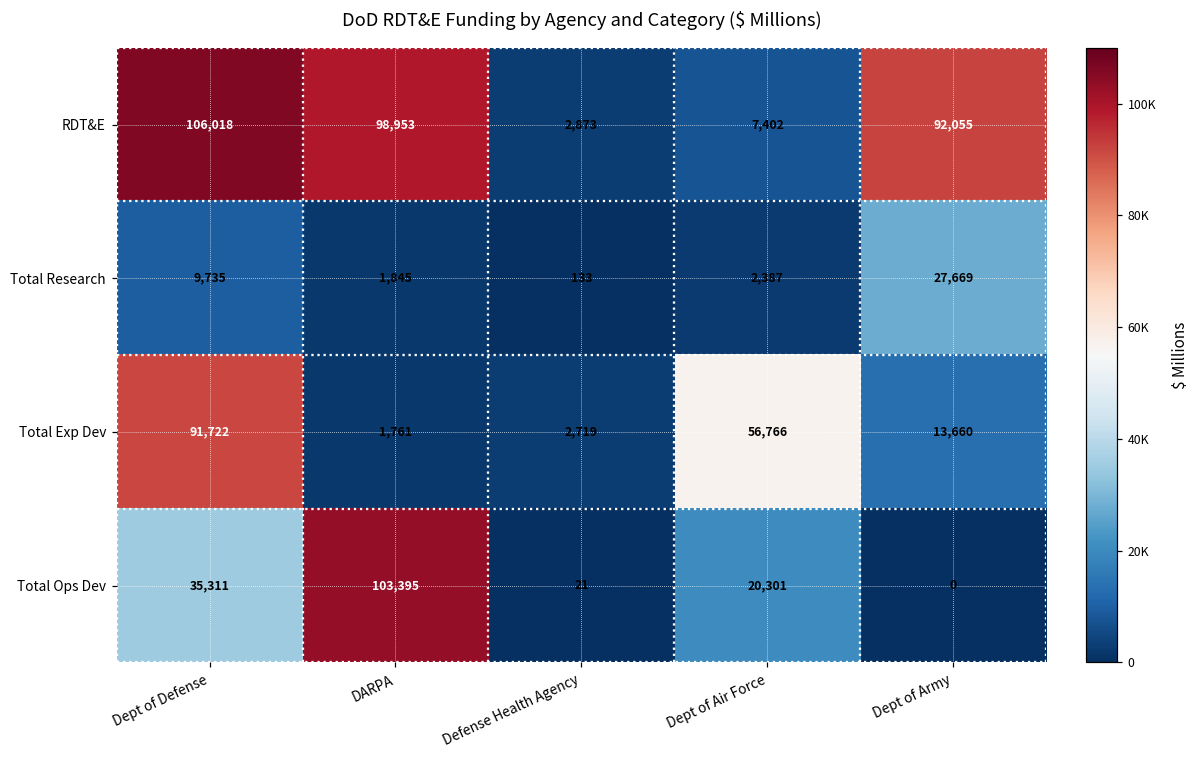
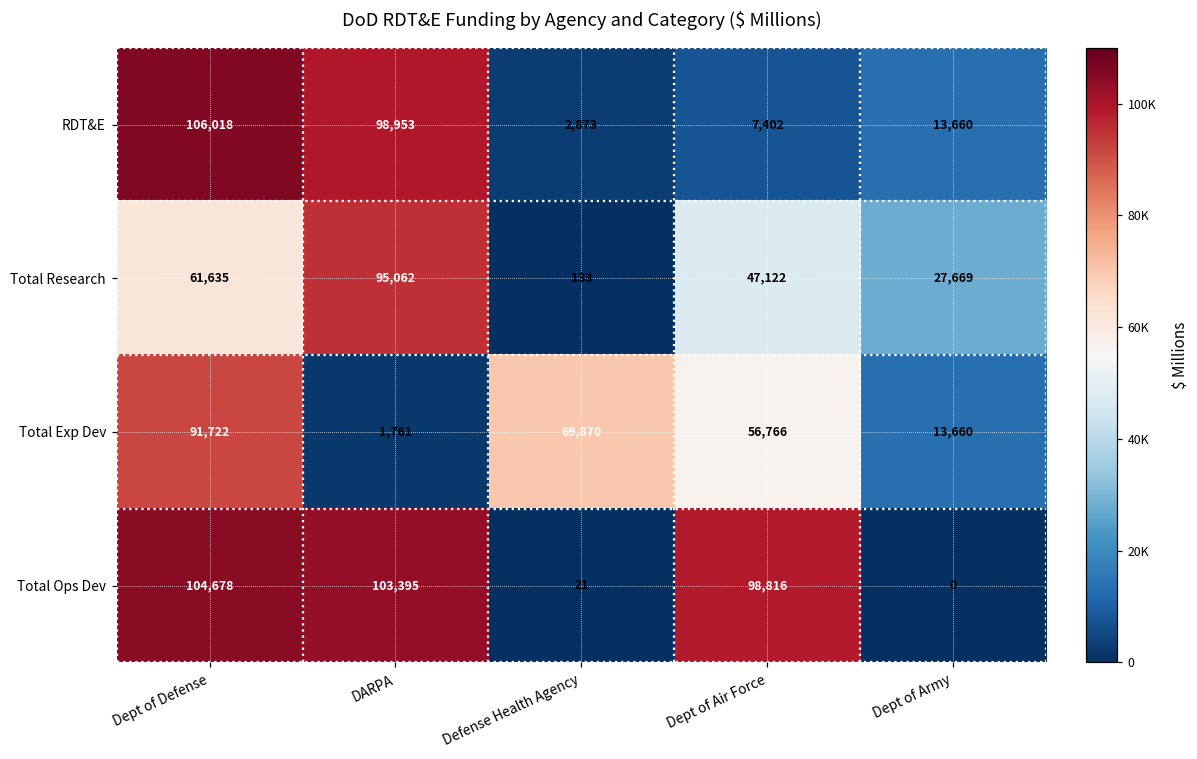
  {
    "RDT&E": {
      "Dept of Defense": "106,018",
      "DARPA": "98,953",
      "Defense Health Agency": "2,873",
      "Dept of Air Force": "7,402",
-     "Dept of Army": "92,055"
+     "Dept of Army": "13,660"
    },
    "Total Research": {
-     "Dept of Defense": "9,735",
-     "DARPA": "1,845",
+     "Dept of Defense": "61,635",
+     "DARPA": "95,062",
      "Defense Health Agency": "133",
-     "Dept of Air Force": "2,387",
+     "Dept of Air Force": "47,122",
      "Dept of Army": "27,669"
    },
    "Total Exp Dev": {
      "Dept of Defense": "91,722",
      "DARPA": "1,761",
-     "Defense Health Agency": "2,719",
+     "Defense Health Agency": "69,870",
      "Dept of Air Force": "56,766",
      "Dept of Army": "13,660"
    },
    "Total Ops Dev": {
-     "Dept of Defense": "35,311",
+     "Dept of Defense": "104,678",
      "DARPA": "103,395",
      "Defense Health Agency": "21",
-     "Dept of Air Force": "20,301",
+     "Dept of Air Force": "98,816",
      "Dept of Army": "0"
    }
  }
